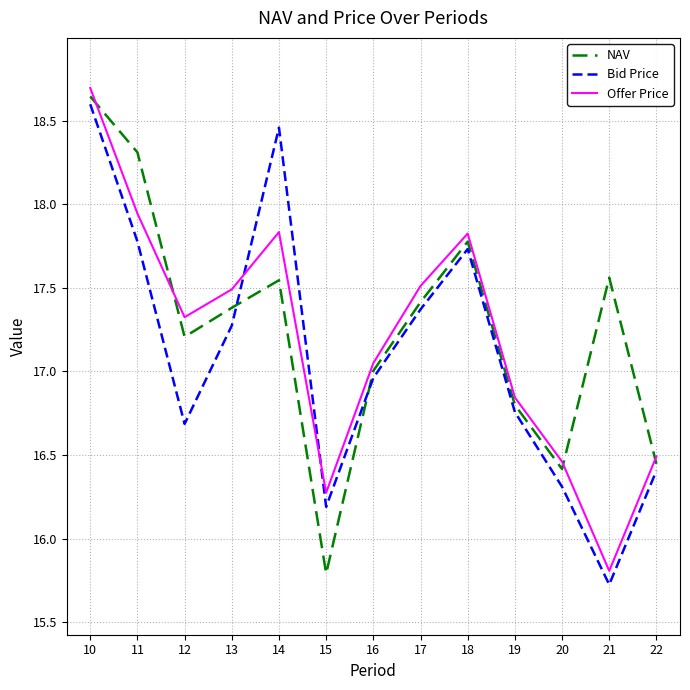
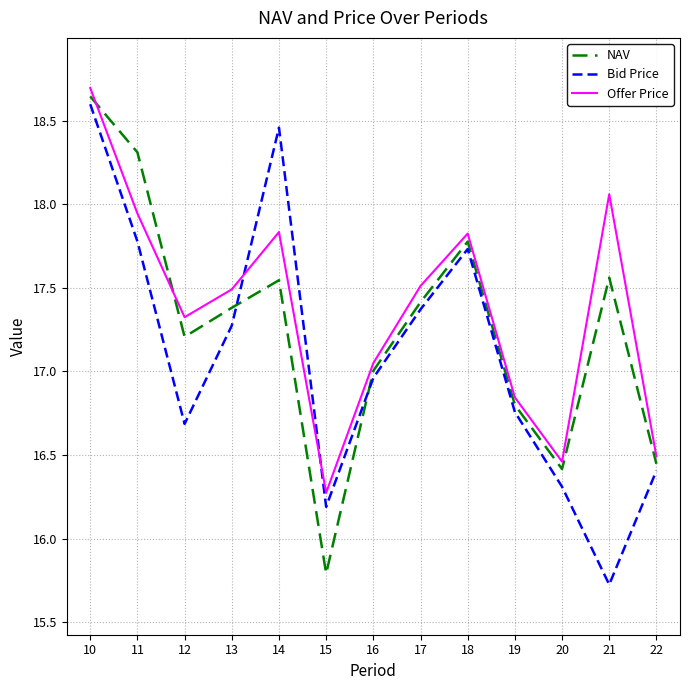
  {
    "NAV": {
      "10": 18.65,
      "11": 18.31,
      "12": 17.21,
      "13": 17.38,
      "14": 17.55,
      "15": 15.79,
      "16": 17.00,
      "17": 17.41,
      "18": 17.78,
      "19": 16.80,
      "20": 16.42,
      "21": 17.56,
      "22": 16.45
    },
    "Bid Price": {
      "10": 18.60,
      "11": 17.78,
      "12": 16.69,
      "13": 17.27,
      "14": 18.46,
      "15": 16.19,
      "16": 16.96,
      "17": 17.37,
      "18": 17.73,
      "19": 16.76,
      "20": 16.31,
      "21": 15.72,
      "22": 16.41
    },
    "Offer Price": {
      "10": 18.70,
      "11": 17.95,
      "12": 17.32,
      "13": 17.49,
      "14": 17.83,
      "15": 16.27,
      "16": 17.05,
      "17": 17.51,
      "18": 17.82,
      "19": 16.84,
      "20": 16.46,
-     "21": 15.81,
+     "21": 18.06,
      "22": 16.49
    }
  }
